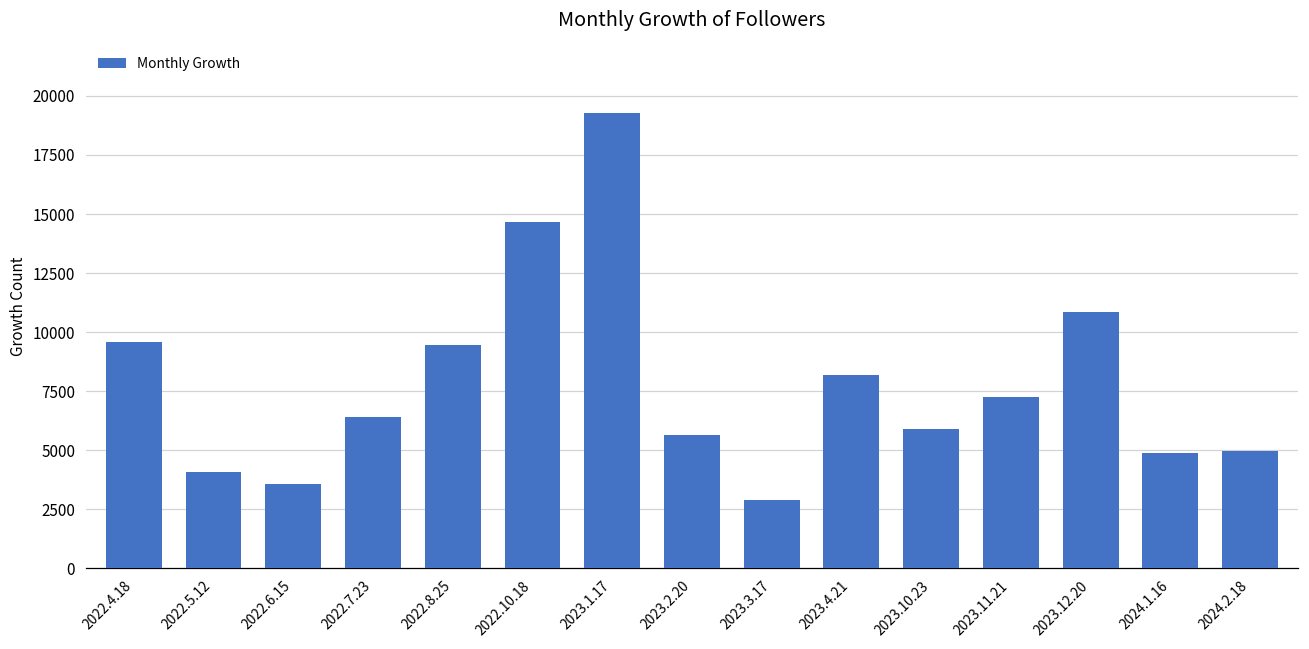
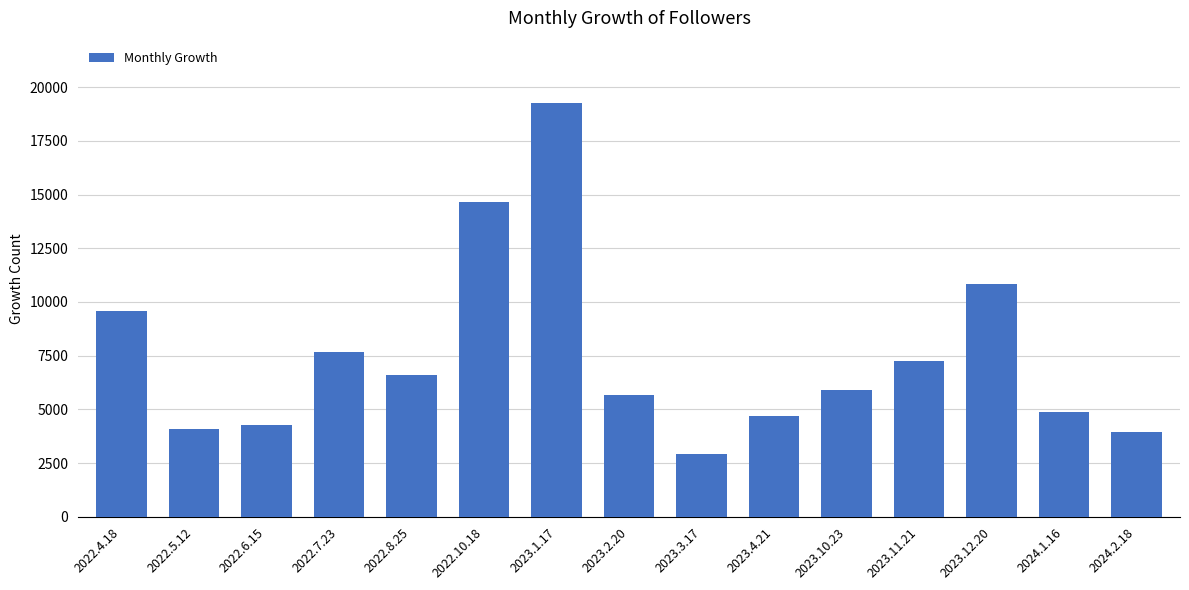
  {
    "2022.4.18": 9600,
    "2022.5.12": 4100,
-   "2022.6.15": 3600,
-   "2022.7.23": 6400,
-   "2022.8.25": 9400,
+   "2022.6.15": 4300,
+   "2022.7.23": 7600,
+   "2022.8.25": 6600,
    "2022.10.18": 14700,
    "2023.1.17": 19300,
    "2023.2.20": 5600,
    "2023.3.17": 2900,
-   "2023.4.21": 8200,
+   "2023.4.21": 4700,
    "2023.10.23": 5900,
    "2023.11.21": 7300,
    "2023.12.20": 10800,
    "2024.1.16": 4900,
-   "2024.2.18": 5000
+   "2024.2.18": 3900
  }
